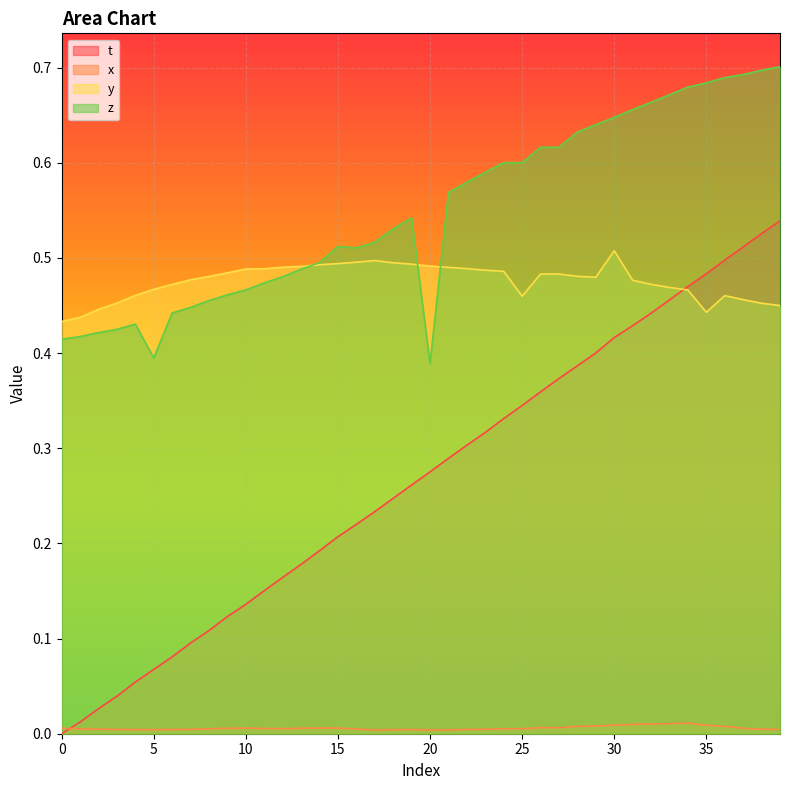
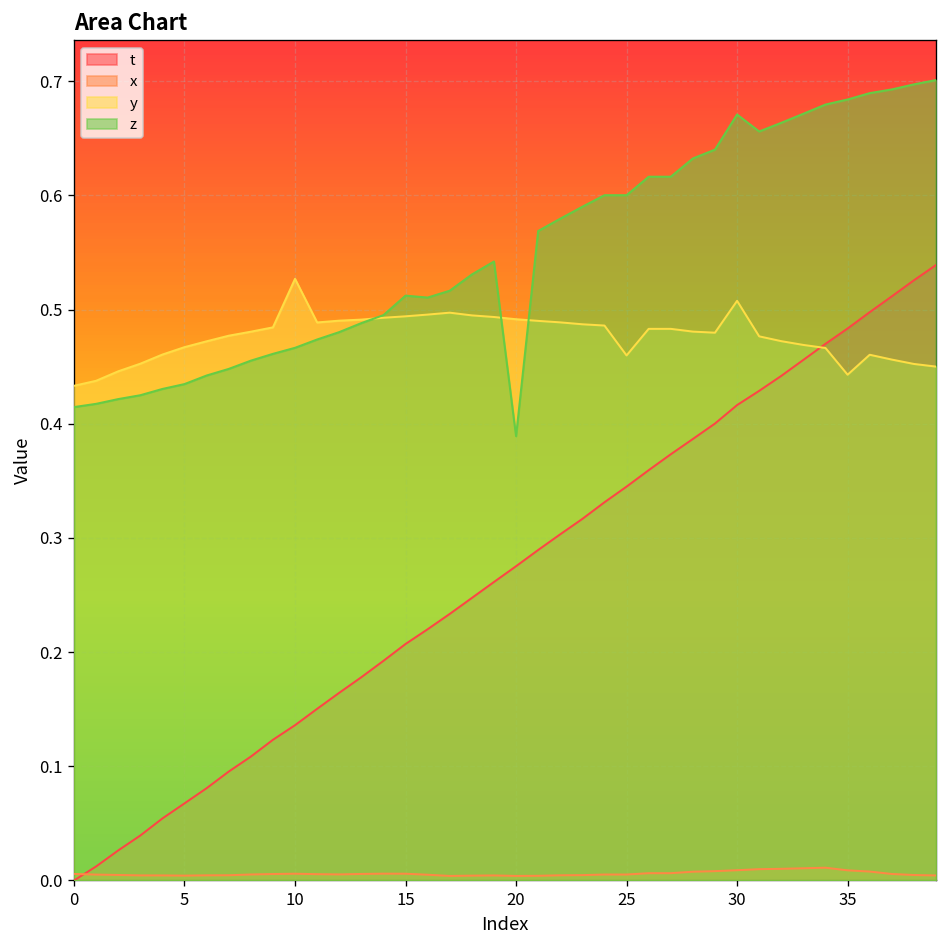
  {
    "y": {
      "0": 0.43,
      "5": 0.47,
-     "10": 0.49,
+     "10": 0.53,
      "15": 0.49,
      "20": 0.49,
      "25": 0.46,
      "30": 0.51,
      "35": 0.44
    },
    "z": {
      "0": 0.41,
-     "5": 0.39,
+     "5": 0.43,
      "10": 0.47,
      "15": 0.51,
      "20": 0.39,
      "25": 0.60,
-     "30": 0.65,
+     "30": 0.67,
      "35": 0.68
    }
  }
